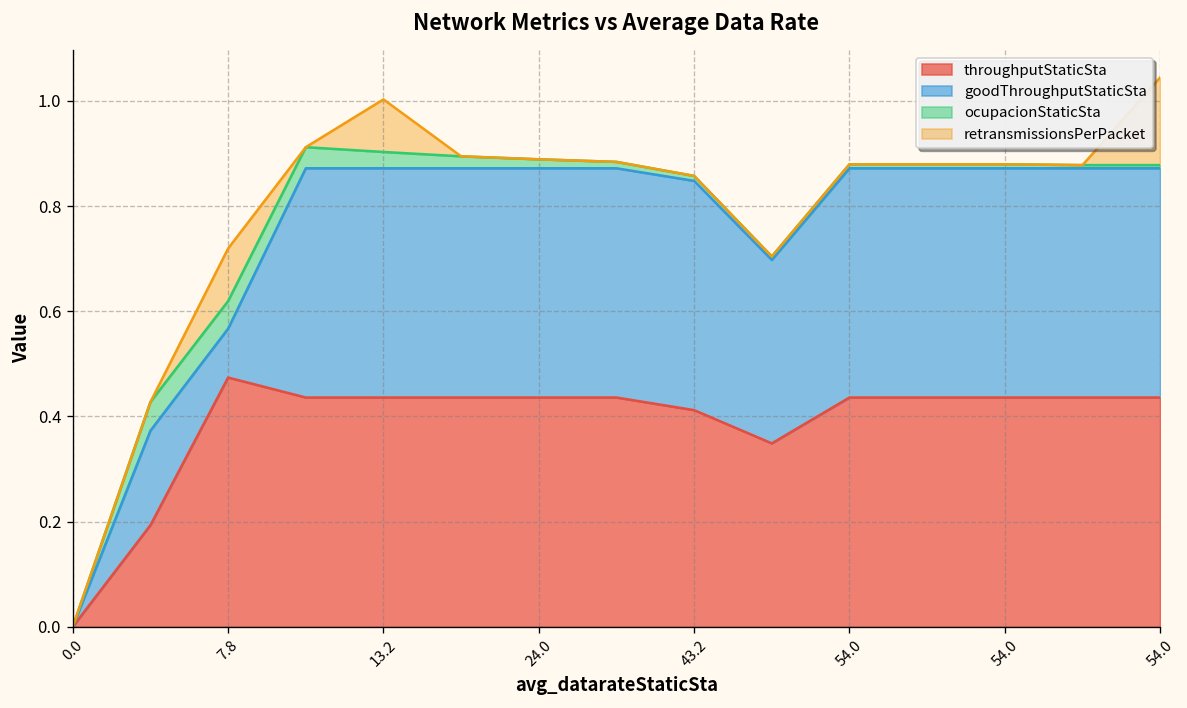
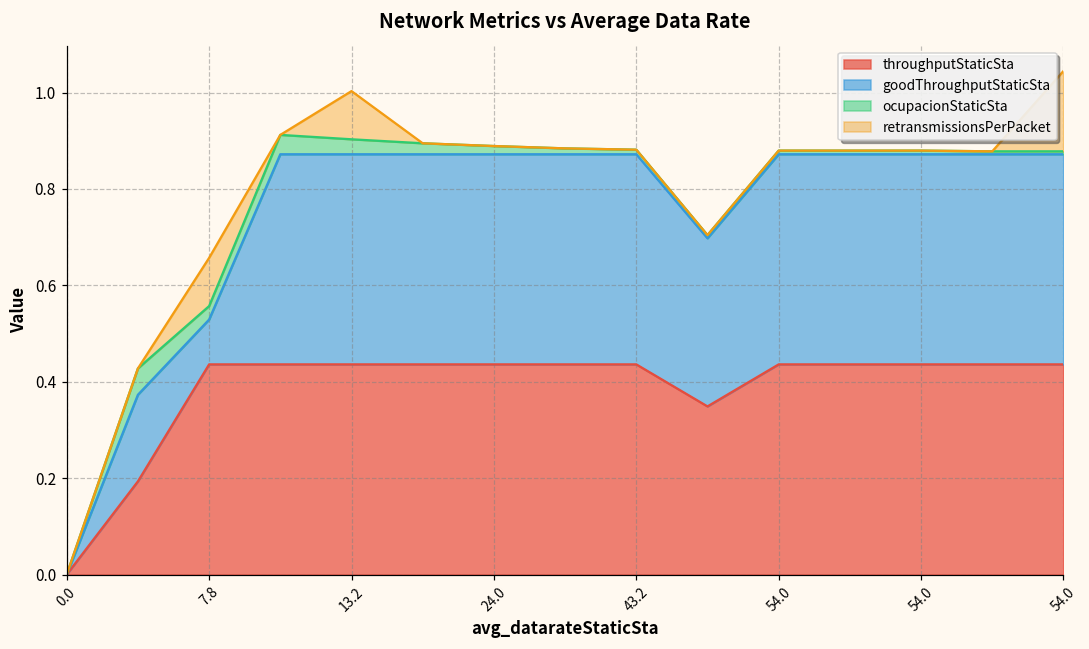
  {
    "throughputStaticSta": {
-     "7.8": 0.47,
+     "7.8": 0.44,
      "13.2": 0.44,
      "24.0": 0.44,
-     "43.2": 0.41
+     "43.2": 0.44
    },
    "goodThroughputStaticSta": {
      "7.8": 0.09,
      "13.2": 0.44,
      "24.0": 0.44,
      "43.2": 0.44
    },
    "ocupacionStaticSta": {
-     "7.8": 0.05,
+     "7.8": 0.03,
      "13.2": 0.03
    },
    "retransmissionsPerPacket": {
      "7.8": 0.10,
      "13.2": 0.10
    }
  }
